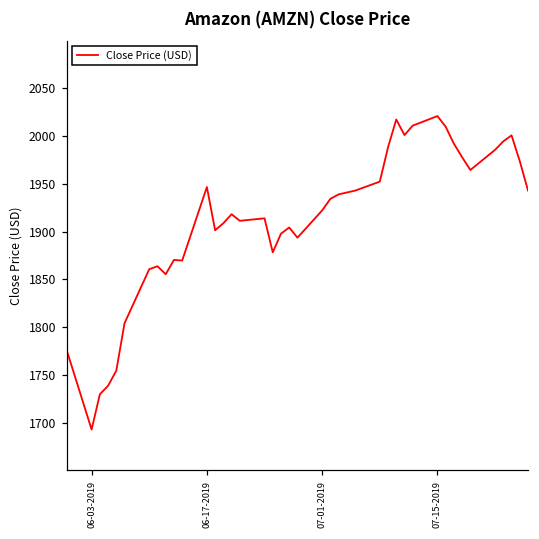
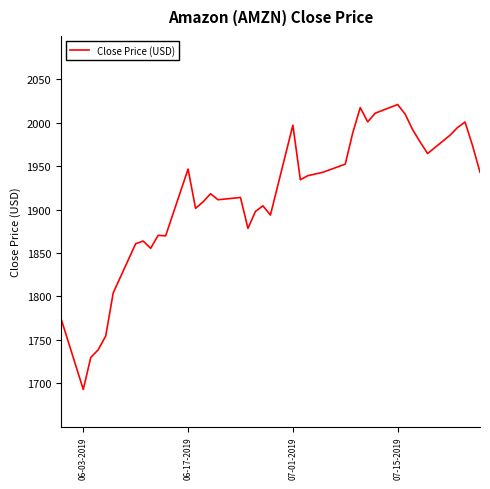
  {
    "06-03-2019": 1690,
    "06-17-2019": 1950,
-   "07-01-2019": 1920,
+   "07-01-2019": 2000,
    "07-15-2019": 2020
  }
